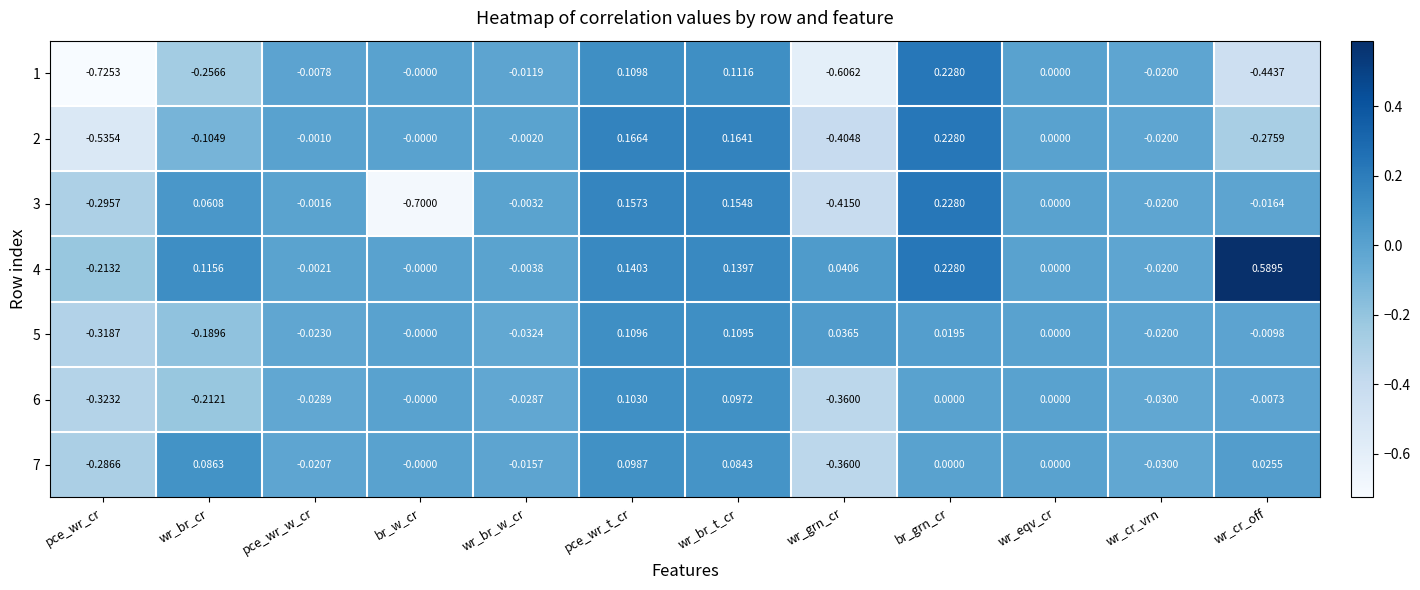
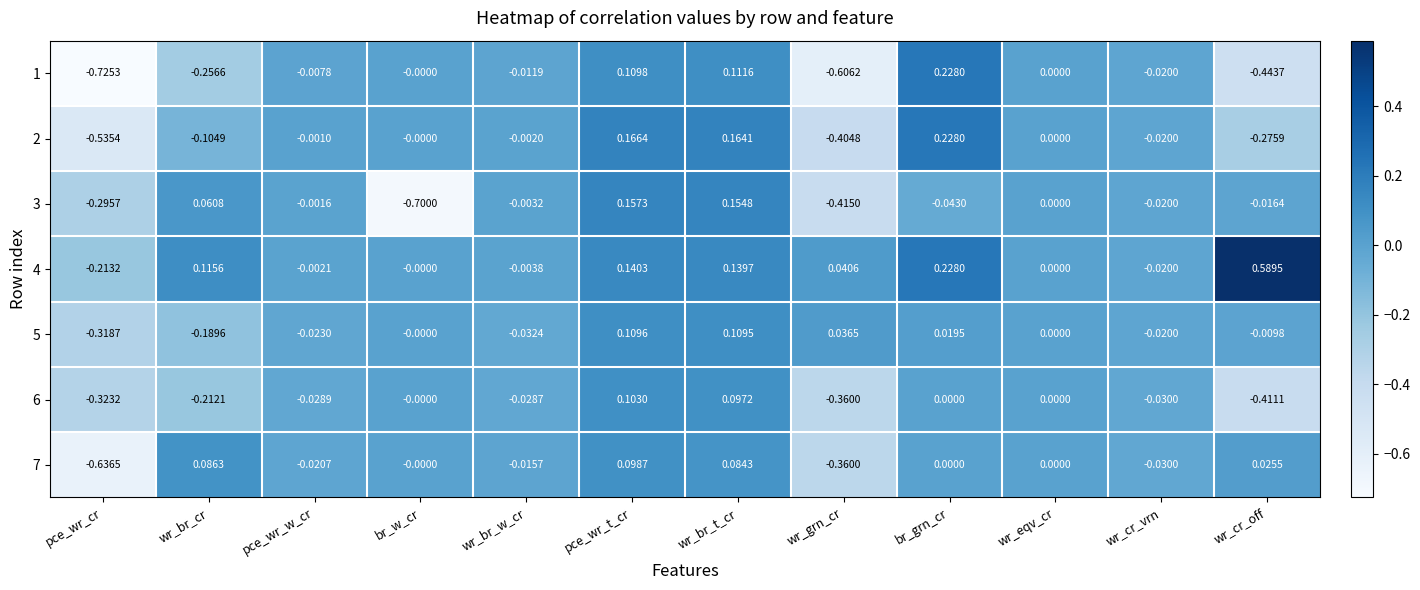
  {
    "1": {
      "pce_wr_cr": -0.7253,
      "wr_br_cr": -0.2566,
      "pce_wr_w_cr": -0.0078,
      "br_w_cr": -0.0000,
      "wr_br_w_cr": -0.0119,
      "pce_wr_t_cr": 0.1098,
      "wr_br_t_cr": 0.1116,
      "wr_grn_cr": -0.6062,
      "br_grn_cr": 0.2280,
      "wr_eqv_cr": 0.0000,
      "wr_cr_vrn": -0.0200,
      "wr_cr_off": -0.4437
    },
    "2": {
      "pce_wr_cr": -0.5354,
      "wr_br_cr": -0.1049,
      "pce_wr_w_cr": -0.0010,
      "br_w_cr": -0.0000,
      "wr_br_w_cr": -0.0020,
      "pce_wr_t_cr": 0.1664,
      "wr_br_t_cr": 0.1641,
      "wr_grn_cr": -0.4048,
      "br_grn_cr": 0.2280,
      "wr_eqv_cr": 0.0000,
      "wr_cr_vrn": -0.0200,
      "wr_cr_off": -0.2759
    },
    "3": {
      "pce_wr_cr": -0.2957,
      "wr_br_cr": 0.0608,
      "pce_wr_w_cr": -0.0016,
      "br_w_cr": -0.7000,
      "wr_br_w_cr": -0.0032,
      "pce_wr_t_cr": 0.1573,
      "wr_br_t_cr": 0.1548,
      "wr_grn_cr": -0.4150,
-     "br_grn_cr": 0.2280,
+     "br_grn_cr": -0.0430,
      "wr_eqv_cr": 0.0000,
      "wr_cr_vrn": -0.0200,
      "wr_cr_off": -0.0164
    },
    "4": {
      "pce_wr_cr": -0.2132,
      "wr_br_cr": 0.1156,
      "pce_wr_w_cr": -0.0021,
      "br_w_cr": -0.0000,
      "wr_br_w_cr": -0.0038,
      "pce_wr_t_cr": 0.1403,
      "wr_br_t_cr": 0.1397,
      "wr_grn_cr": 0.0406,
      "br_grn_cr": 0.2280,
      "wr_eqv_cr": 0.0000,
      "wr_cr_vrn": -0.0200,
      "wr_cr_off": 0.5895
    },
    "5": {
      "pce_wr_cr": -0.3187,
      "wr_br_cr": -0.1896,
      "pce_wr_w_cr": -0.0230,
      "br_w_cr": -0.0000,
      "wr_br_w_cr": -0.0324,
      "pce_wr_t_cr": 0.1096,
      "wr_br_t_cr": 0.1095,
      "wr_grn_cr": 0.0365,
      "br_grn_cr": 0.0195,
      "wr_eqv_cr": 0.0000,
      "wr_cr_vrn": -0.0200,
      "wr_cr_off": -0.0098
    },
    "6": {
      "pce_wr_cr": -0.3232,
      "wr_br_cr": -0.2121,
      "pce_wr_w_cr": -0.0289,
      "br_w_cr": -0.0000,
      "wr_br_w_cr": -0.0287,
      "pce_wr_t_cr": 0.1030,
      "wr_br_t_cr": 0.0972,
      "wr_grn_cr": -0.3600,
      "br_grn_cr": 0.0000,
      "wr_eqv_cr": 0.0000,
      "wr_cr_vrn": -0.0300,
-     "wr_cr_off": -0.0073
+     "wr_cr_off": -0.4111
    },
    "7": {
-     "pce_wr_cr": -0.2866,
+     "pce_wr_cr": -0.6365,
      "wr_br_cr": 0.0863,
      "pce_wr_w_cr": -0.0207,
      "br_w_cr": -0.0000,
      "wr_br_w_cr": -0.0157,
      "pce_wr_t_cr": 0.0987,
      "wr_br_t_cr": 0.0843,
      "wr_grn_cr": -0.3600,
      "br_grn_cr": 0.0000,
      "wr_eqv_cr": 0.0000,
      "wr_cr_vrn": -0.0300,
      "wr_cr_off": 0.0255
    }
  }
